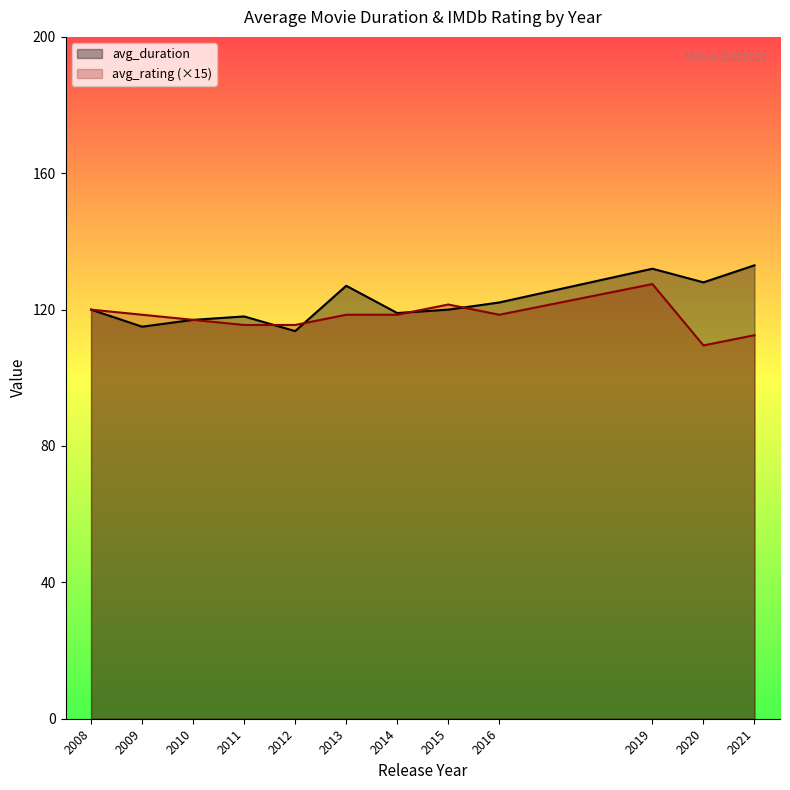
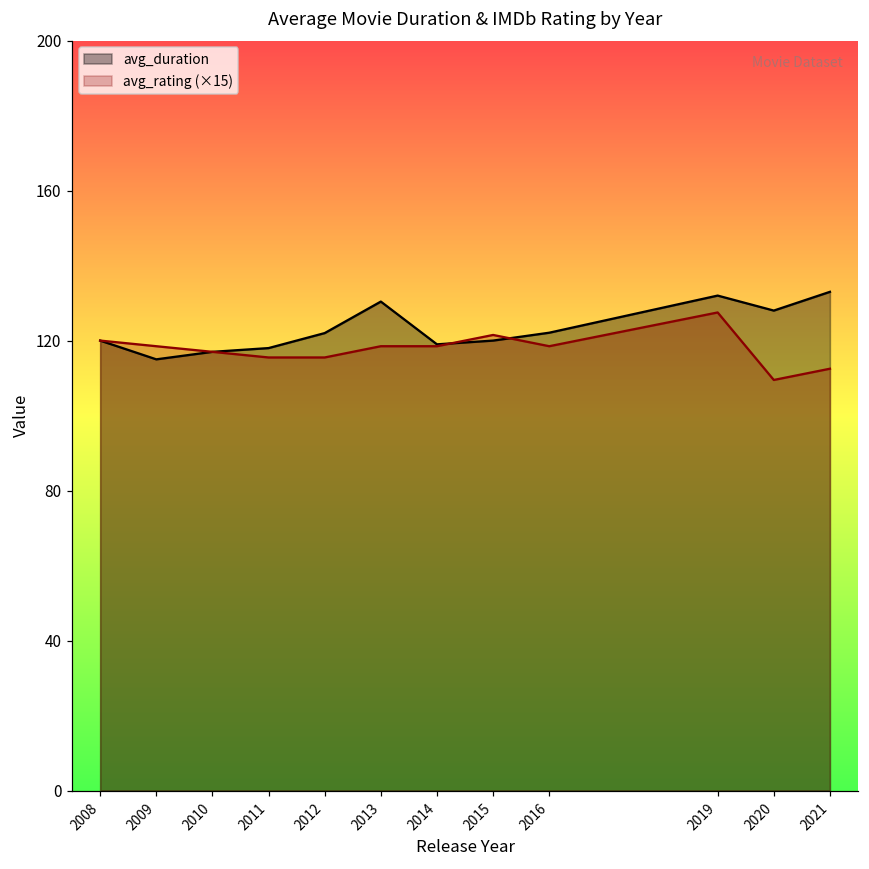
  {
    "avg_duration": {
      "2009": 115,
      "2011": 118,
-     "2012": 114,
-     "2013": 127,
+     "2012": 122,
+     "2013": 130,
      "2015": 120,
      "2016": 122,
      "2019": 132,
      "2020": 128,
      "2021": 133
    },
    "avg_rating (×15)": {
      "2009": 119,
      "2011": 116,
      "2012": 116,
      "2013": 119,
      "2015": 122,
      "2016": 119,
      "2019": 128,
      "2020": 110,
      "2021": 113
    }
  }
